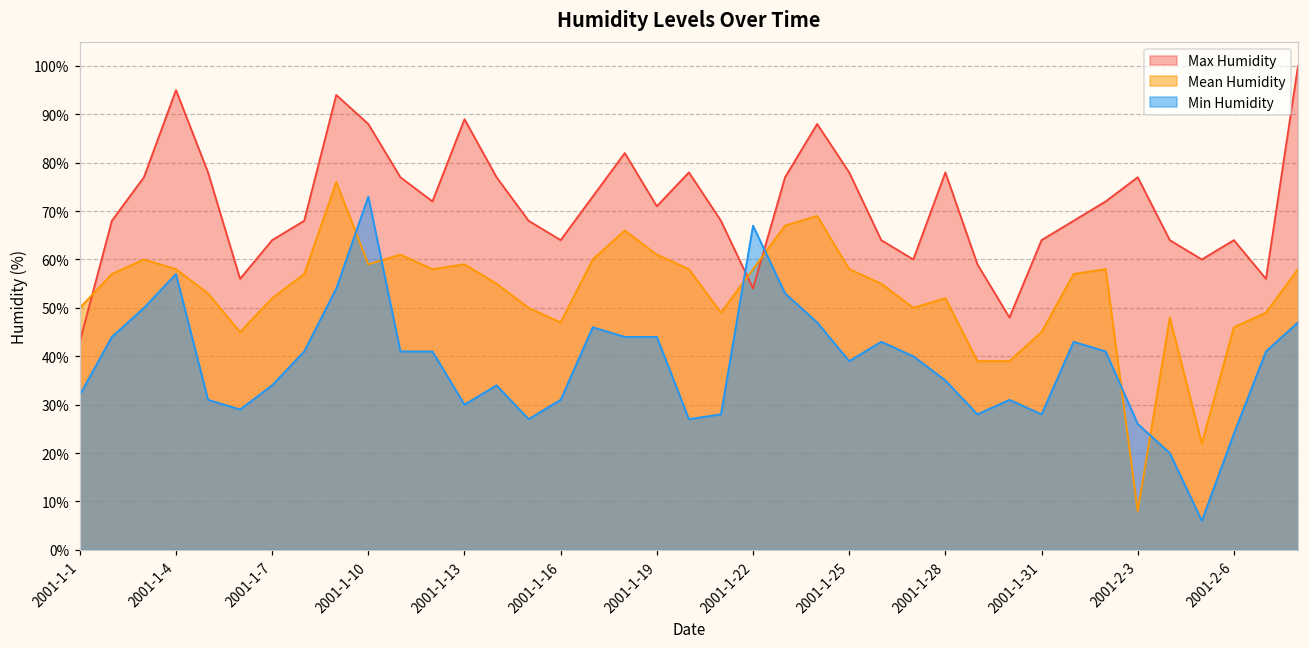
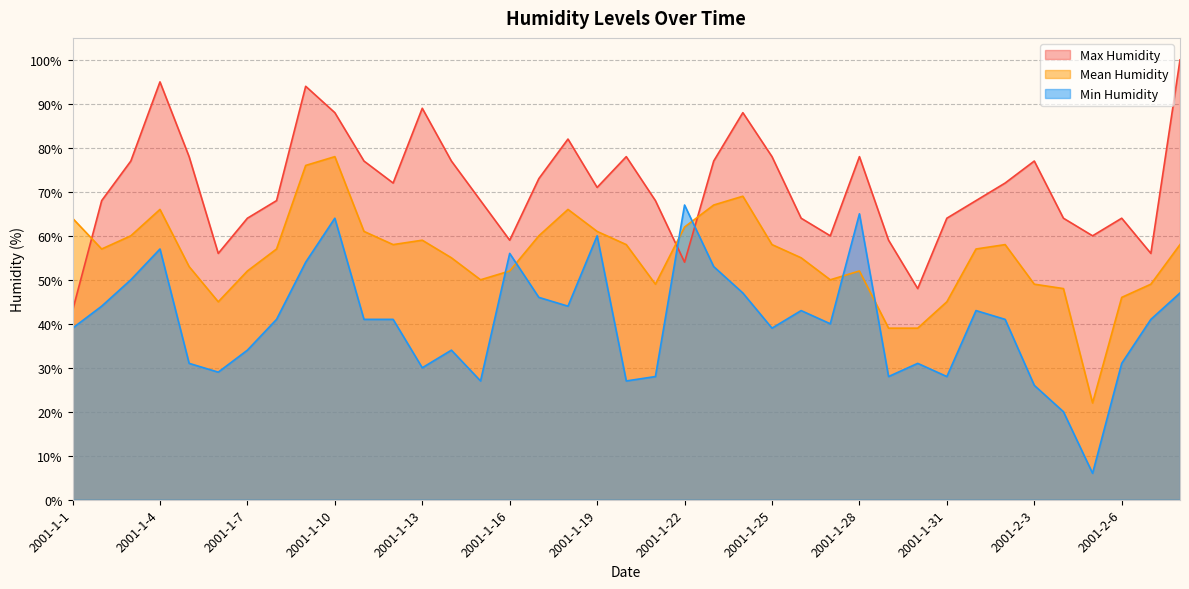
  {
    "Max Humidity": {
      "2001-1-1": "43%",
      "2001-1-4": "95%",
      "2001-1-7": "64%",
      "2001-1-10": "88%",
      "2001-1-13": "89%",
-     "2001-1-16": "64%",
+     "2001-1-16": "59%",
      "2001-1-19": "71%",
      "2001-1-22": "54%",
      "2001-1-25": "78%",
      "2001-1-28": "78%",
      "2001-1-31": "64%",
      "2001-2-3": "77%",
      "2001-2-6": "64%"
    },
    "Mean Humidity": {
-     "2001-1-1": "50%",
-     "2001-1-4": "58%",
+     "2001-1-1": "64%",
+     "2001-1-4": "66%",
      "2001-1-7": "52%",
-     "2001-1-10": "59%",
+     "2001-1-10": "78%",
      "2001-1-13": "59%",
-     "2001-1-16": "47%",
+     "2001-1-16": "52%",
      "2001-1-19": "61%",
-     "2001-1-22": "58%",
+     "2001-1-22": "62%",
      "2001-1-25": "58%",
      "2001-1-28": "52%",
      "2001-1-31": "45%",
-     "2001-2-3": "8%",
+     "2001-2-3": "49%",
      "2001-2-6": "46%"
    },
    "Min Humidity": {
-     "2001-1-1": "32%",
+     "2001-1-1": "39%",
      "2001-1-4": "57%",
      "2001-1-7": "34%",
-     "2001-1-10": "73%",
+     "2001-1-10": "64%",
      "2001-1-13": "30%",
-     "2001-1-16": "31%",
-     "2001-1-19": "44%",
+     "2001-1-16": "56%",
+     "2001-1-19": "60%",
      "2001-1-22": "67%",
      "2001-1-25": "39%",
-     "2001-1-28": "35%",
+     "2001-1-28": "65%",
      "2001-1-31": "28%",
      "2001-2-3": "26%",
-     "2001-2-6": "24%"
+     "2001-2-6": "31%"
    }
  }
